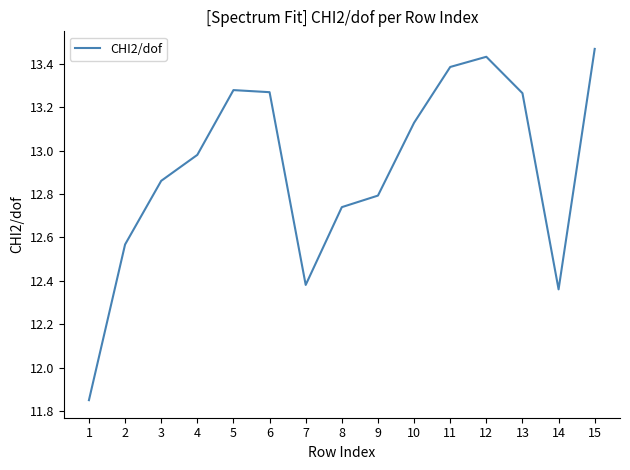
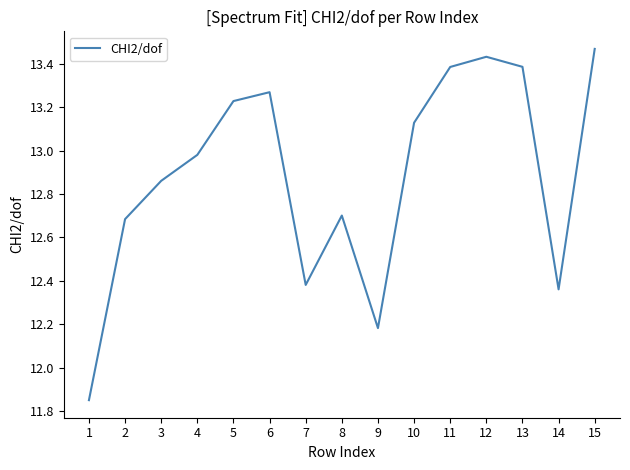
  {
    "1": 11.85,
-   "2": 12.57,
+   "2": 12.68,
    "3": 12.86,
    "4": 12.98,
-   "5": 13.28,
+   "5": 13.23,
    "6": 13.27,
    "7": 12.38,
-   "8": 12.74,
-   "9": 12.79,
+   "8": 12.70,
+   "9": 12.18,
    "10": 13.13,
    "11": 13.38,
    "12": 13.43,
-   "13": 13.26,
+   "13": 13.39,
    "14": 12.36,
    "15": 13.47
  }
